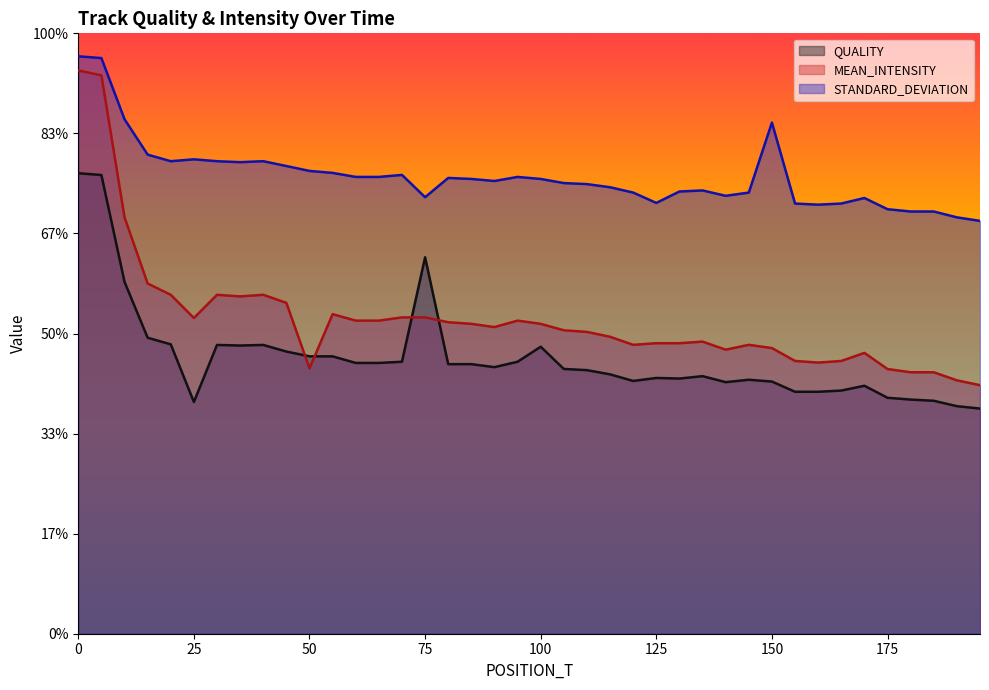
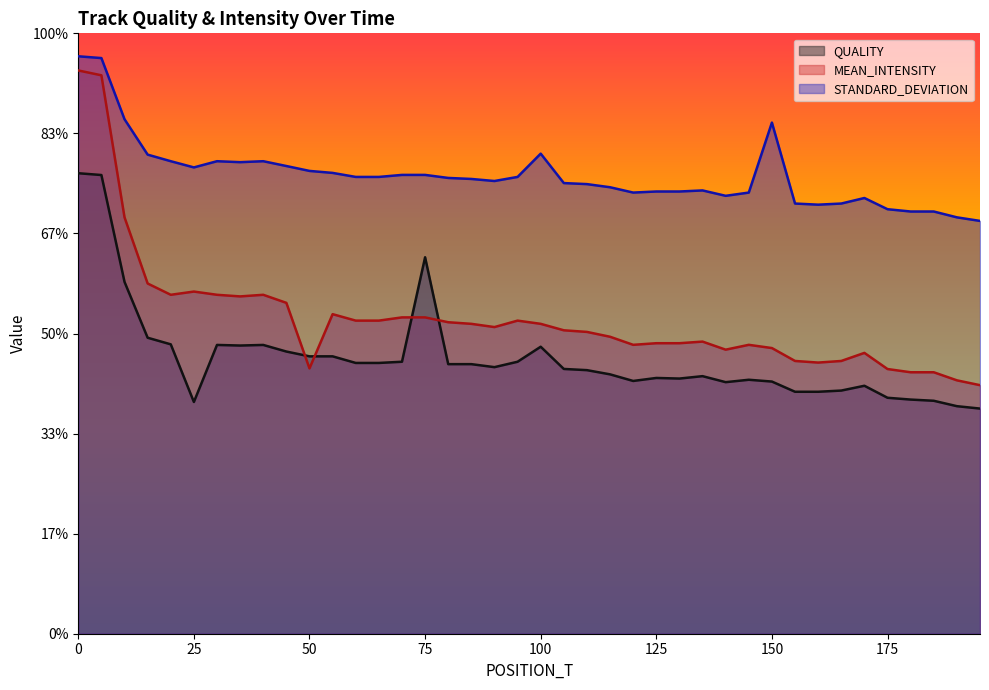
  {
    "QUALITY": {
      "0": "77%",
      "25": "39%",
      "50": "46%",
      "75": "63%",
      "100": "48%",
      "125": "43%",
      "150": "42%",
      "175": "39%"
    },
    "MEAN_INTENSITY": {
      "0": "94%",
-     "25": "53%",
+     "25": "57%",
      "50": "44%",
      "75": "53%",
      "100": "52%",
      "125": "48%",
      "150": "48%",
      "175": "44%"
    },
    "STANDARD_DEVIATION": {
      "0": "96%",
-     "25": "79%",
+     "25": "78%",
      "50": "77%",
-     "75": "73%",
-     "100": "76%",
-     "125": "72%",
+     "75": "76%",
+     "100": "80%",
+     "125": "74%",
      "150": "85%",
      "175": "71%"
    }
  }
